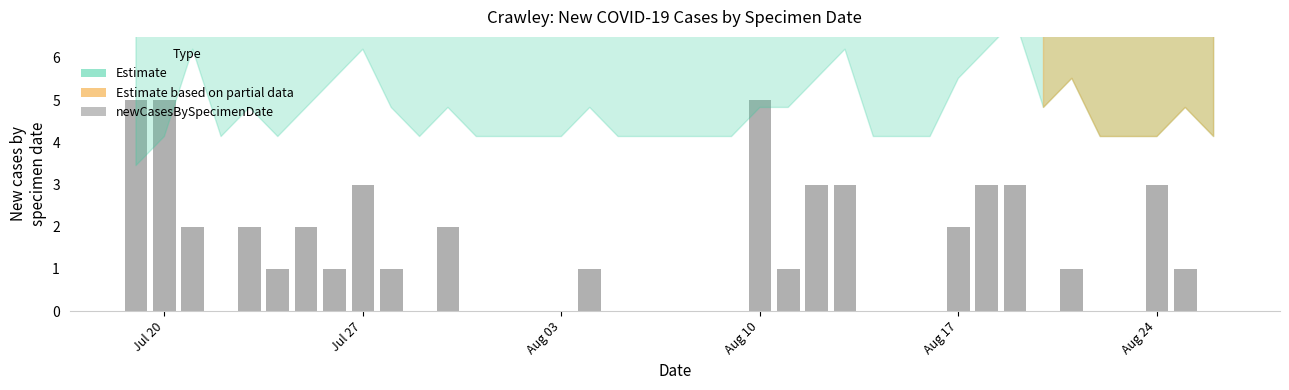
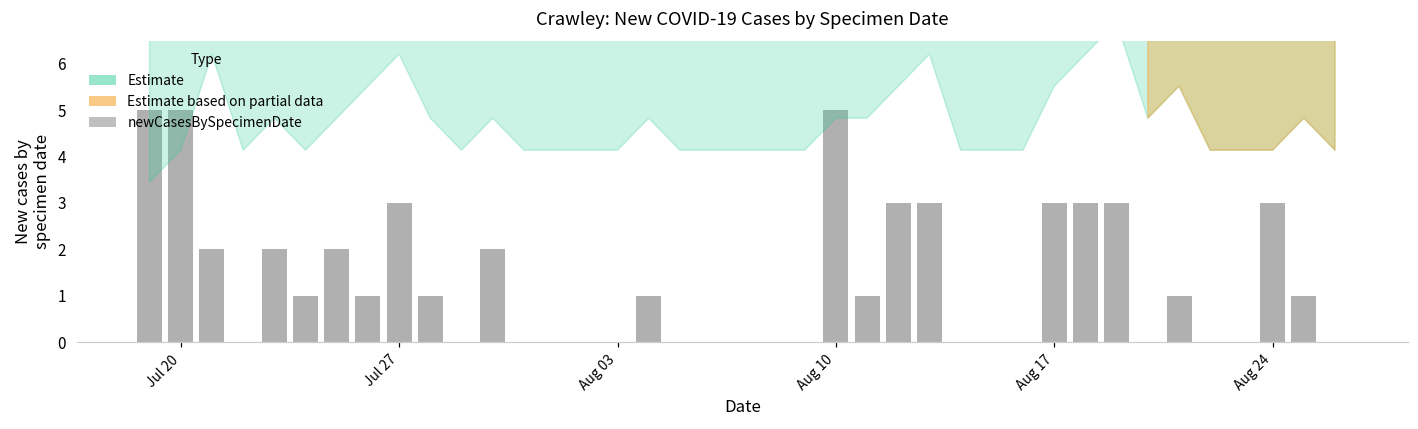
  {
    "newCasesBySpecimenDate": {
      "Jul 20": 5,
      "Jul 27": 3,
      "Aug 03": 0,
      "Aug 10": 5,
-     "Aug 17": 2,
+     "Aug 17": 3,
      "Aug 24": 3
    }
  }
